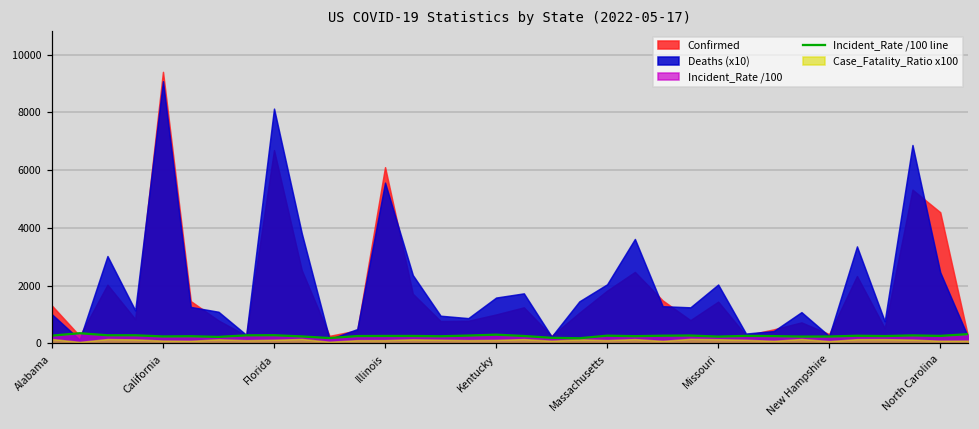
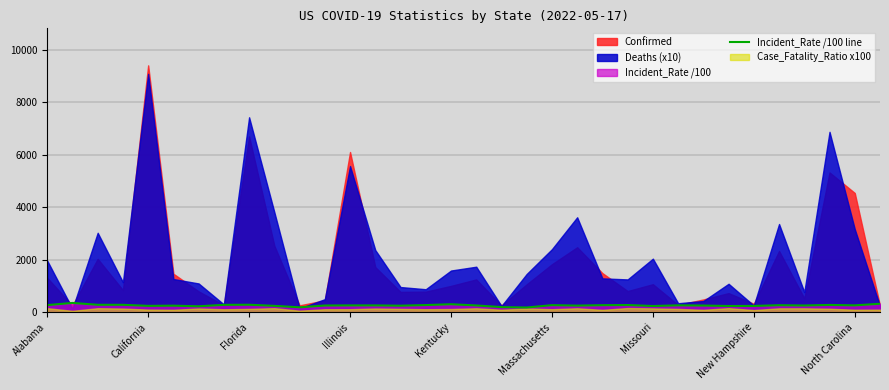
  {
    "Confirmed": {
      "Alabama": 1300,
      "California": 9400,
      "Florida": 6700,
      "Illinois": 6100,
      "Kentucky": 1000,
      "Massachusetts": 1800,
-     "Missouri": 1400,
+     "Missouri": 1100,
      "North Carolina": 4500
    },
    "Deaths (x10)": {
-     "Alabama": 1000,
+     "Alabama": 2000,
      "California": 9100,
-     "Florida": 8100,
+     "Florida": 7400,
      "Illinois": 5600,
      "Kentucky": 1600,
-     "Massachusetts": 2000,
+     "Massachusetts": 2400,
      "Missouri": 2000,
-     "North Carolina": 2500
+     "North Carolina": 3200
    },
    "Incident_Rate /100": {
      "Alabama": 300,
      "California": 200,
      "Florida": 300,
      "Illinois": 300,
      "Kentucky": 300,
      "Massachusetts": 300,
      "North Carolina": 300
    },
    "Case_Fatality_Ratio x100": {
      "Alabama": 200,
      "California": 100,
      "Florida": 100,
      "Illinois": 100,
      "Kentucky": 100,
      "Massachusetts": 100
    }
  }
